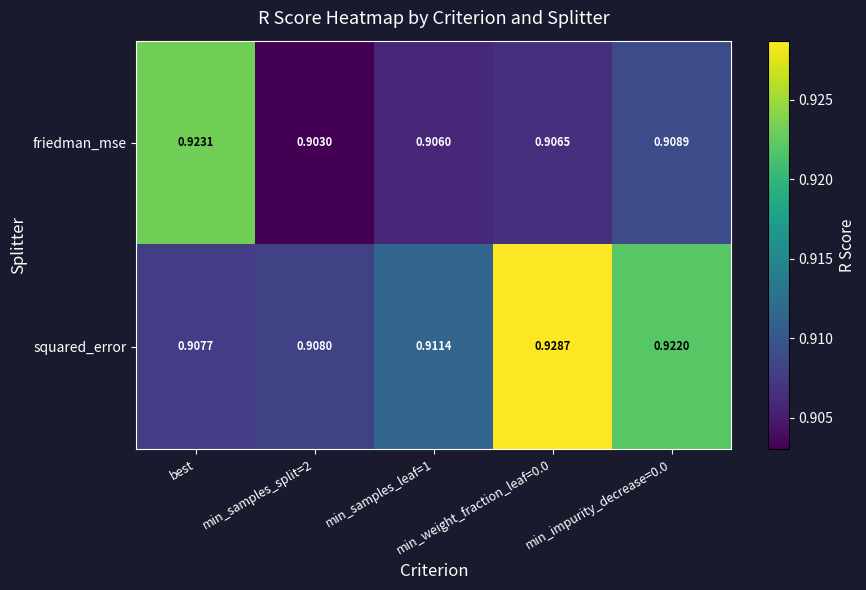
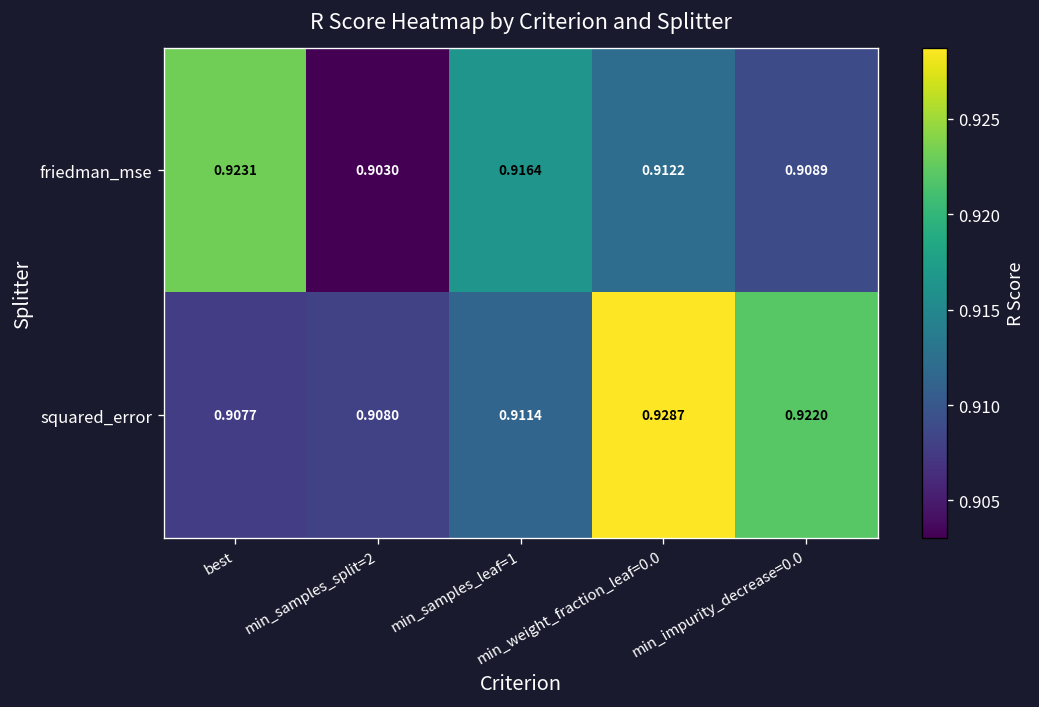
  {
    "friedman_mse": {
      "best": 0.9231,
      "min_samples_split=2": 0.9030,
-     "min_samples_leaf=1": 0.9060,
-     "min_weight_fraction_leaf=0.0": 0.9065,
+     "min_samples_leaf=1": 0.9164,
+     "min_weight_fraction_leaf=0.0": 0.9122,
      "min_impurity_decrease=0.0": 0.9089
    },
    "squared_error": {
      "best": 0.9077,
      "min_samples_split=2": 0.9080,
      "min_samples_leaf=1": 0.9114,
      "min_weight_fraction_leaf=0.0": 0.9287,
      "min_impurity_decrease=0.0": 0.9220
    }
  }
